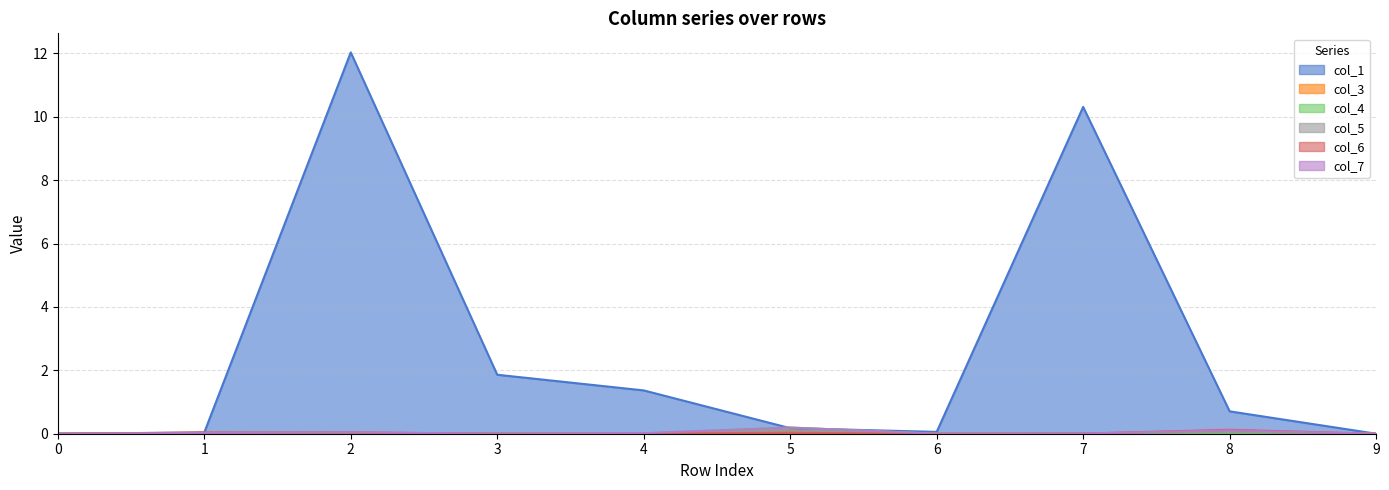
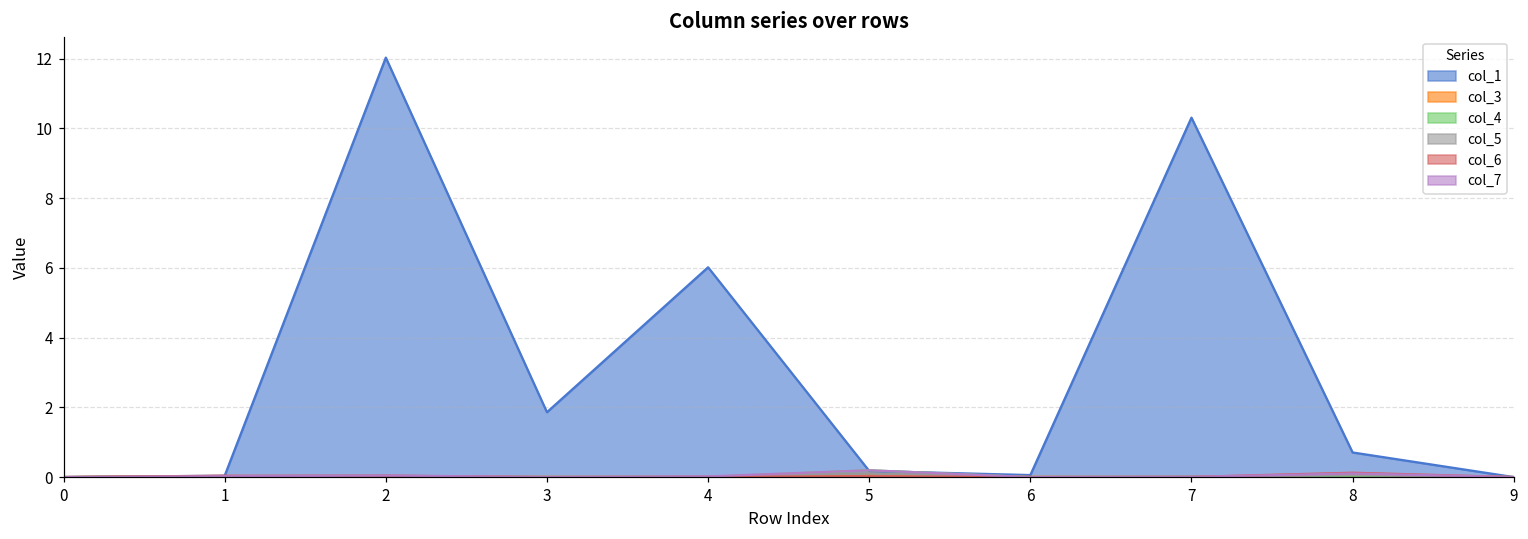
  {
    "col_1": {
      "2": 12.0,
      "3": 1.9,
-     "4": 1.4,
+     "4": 6.0,
      "7": 10.3,
      "8": 0.7
    }
  }
